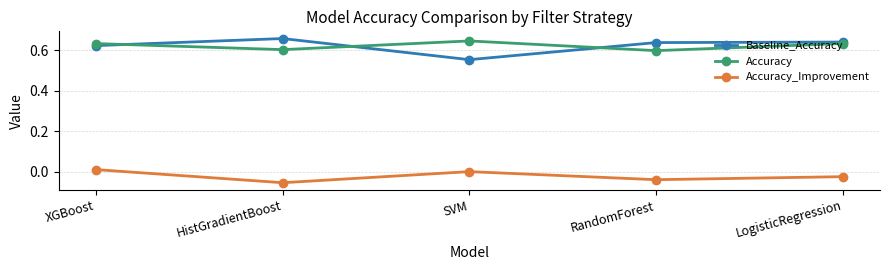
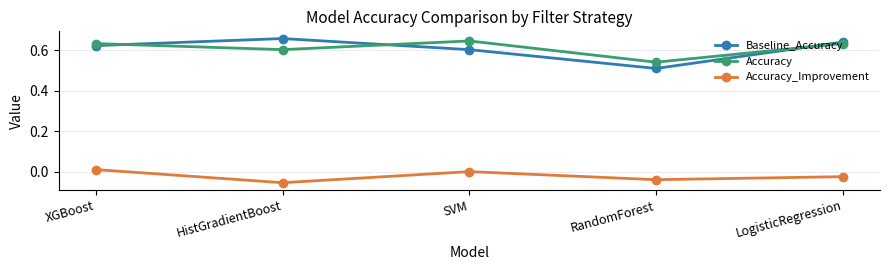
  {
    "Baseline_Accuracy": {
      "HistGradientBoost": 0.66,
-     "SVM": 0.55,
-     "RandomForest": 0.64
+     "SVM": 0.60,
+     "RandomForest": 0.51
    },
    "Accuracy": {
      "HistGradientBoost": 0.60,
      "SVM": 0.64,
-     "RandomForest": 0.60
+     "RandomForest": 0.54
    },
    "Accuracy_Improvement": {
      "XGBoost": 0.01,
      "HistGradientBoost": -0.05,
      "SVM": 0.00,
      "RandomForest": -0.04,
      "LogisticRegression": -0.02
    }
  }
